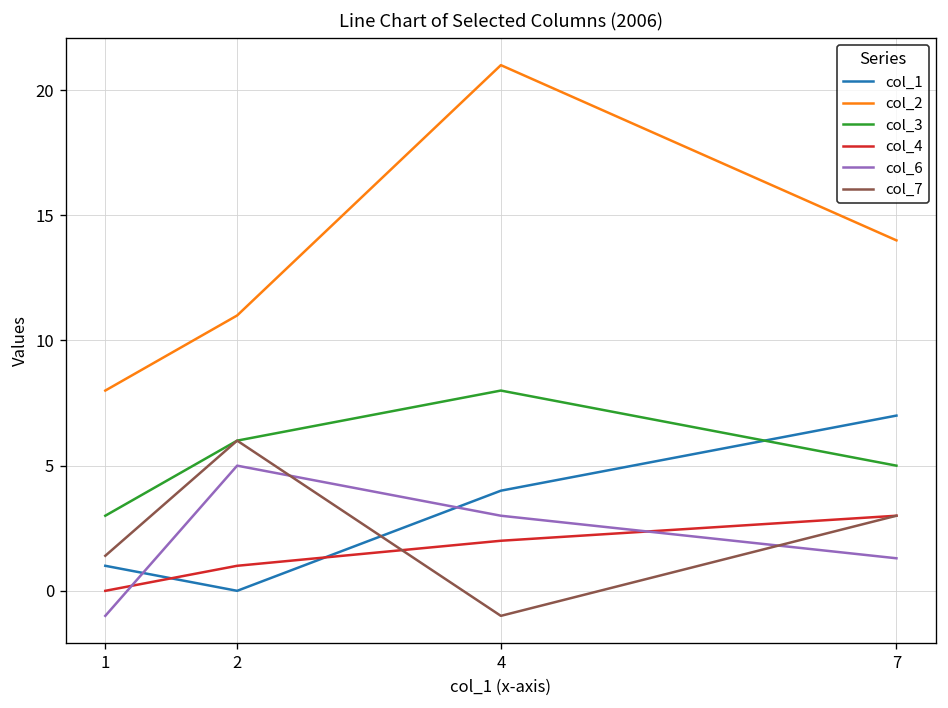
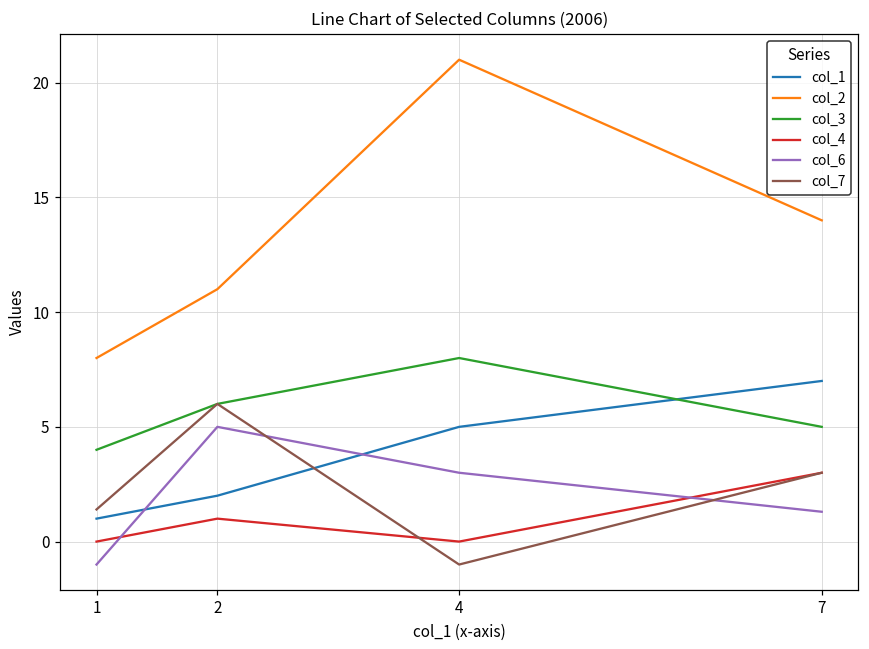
  {
    "col_1": {
      "1": 1,
-     "2": 0,
-     "4": 4,
+     "2": 2,
+     "4": 5,
      "7": 7
    },
    "col_2": {
      "1": 8,
      "2": 11,
      "4": 21,
      "7": 14
    },
    "col_3": {
-     "1": 3,
+     "1": 4,
      "4": 8,
      "7": 5
    },
    "col_4": {
      "1": 0,
      "2": 1,
-     "4": 2
+     "4": 0
    },
    "col_6": {
      "1": -1,
      "2": 5,
      "4": 3,
      "7": 1.3
    },
    "col_7": {
      "1": 1.4,
      "4": -1
    }
  }
